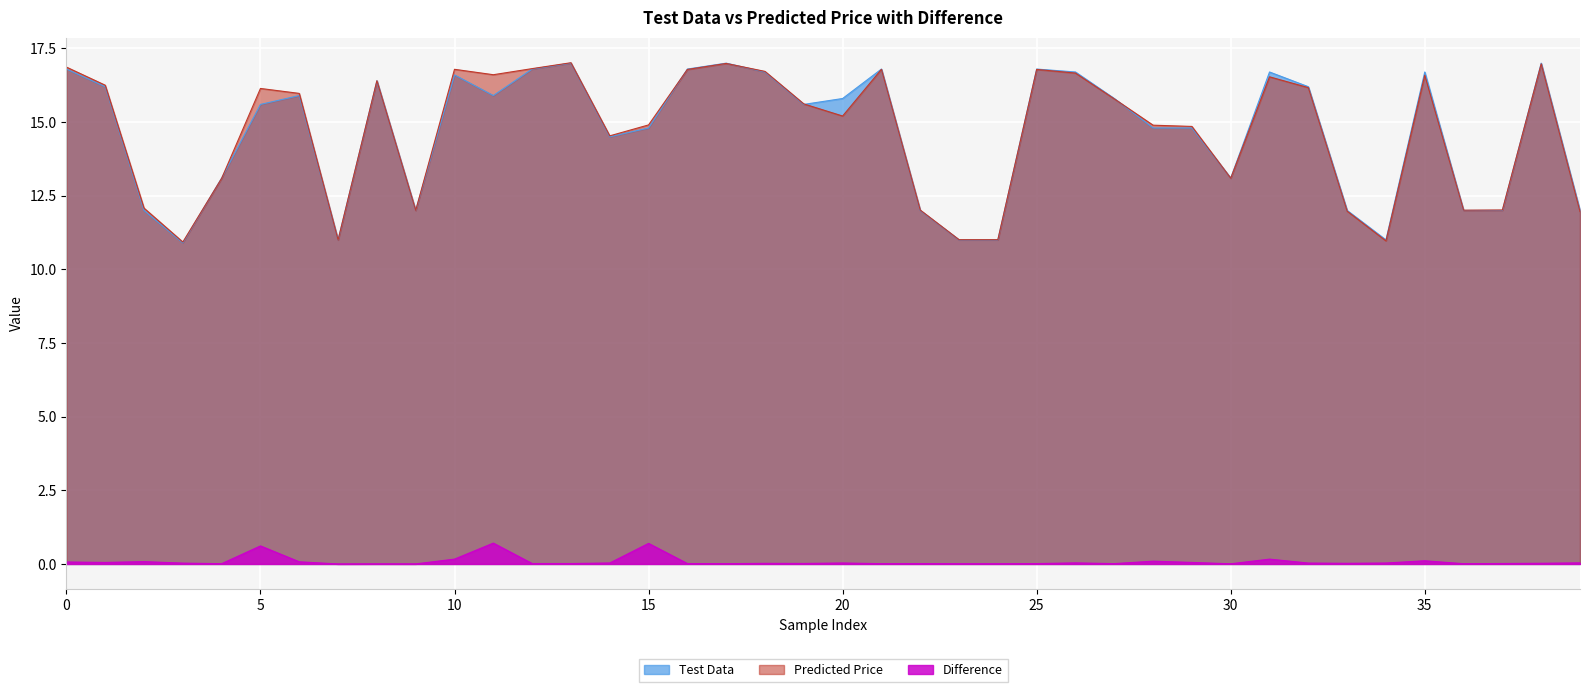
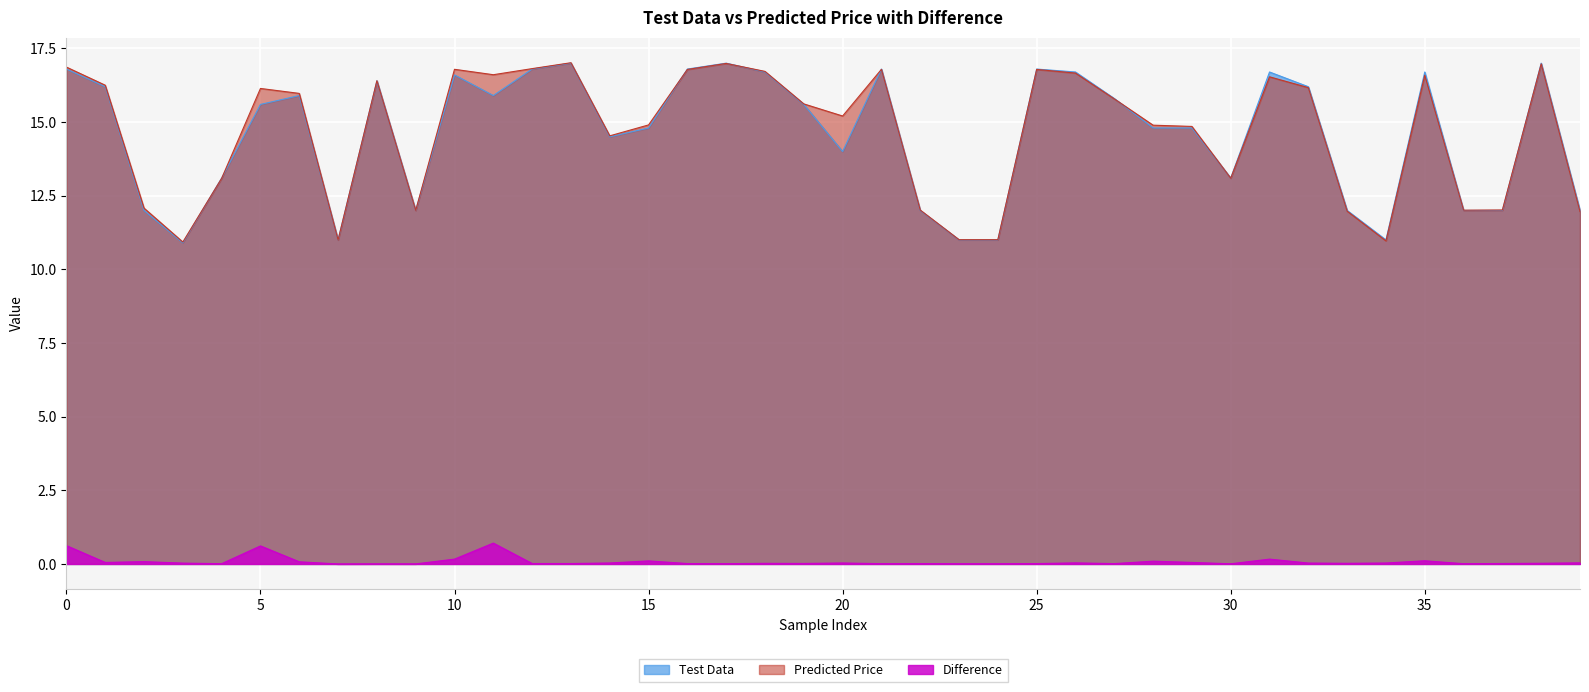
  {
    "Test Data": {
      "5": 15.6,
      "10": 16.6,
      "15": 14.8,
-     "20": 15.8,
+     "20": 14.0,
      "35": 16.7
    },
    "Predicted Price": {
      "5": 16.1,
      "10": 16.8,
      "15": 14.9,
      "20": 15.2,
      "35": 16.6
    },
    "Difference": {
-     "0": 0.1,
+     "0": 0.6,
      "5": 0.6,
      "10": 0.2,
-     "15": 0.7,
+     "15": 0.1,
      "20": 0.0,
      "25": 0.0,
      "30": 0.0,
      "35": 0.1
    }
  }
